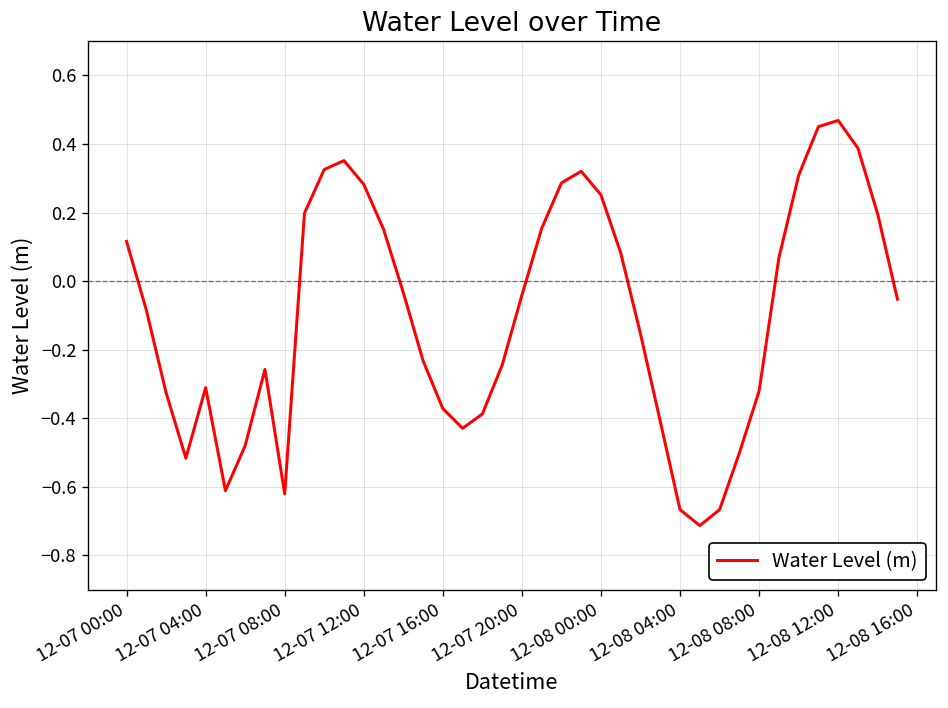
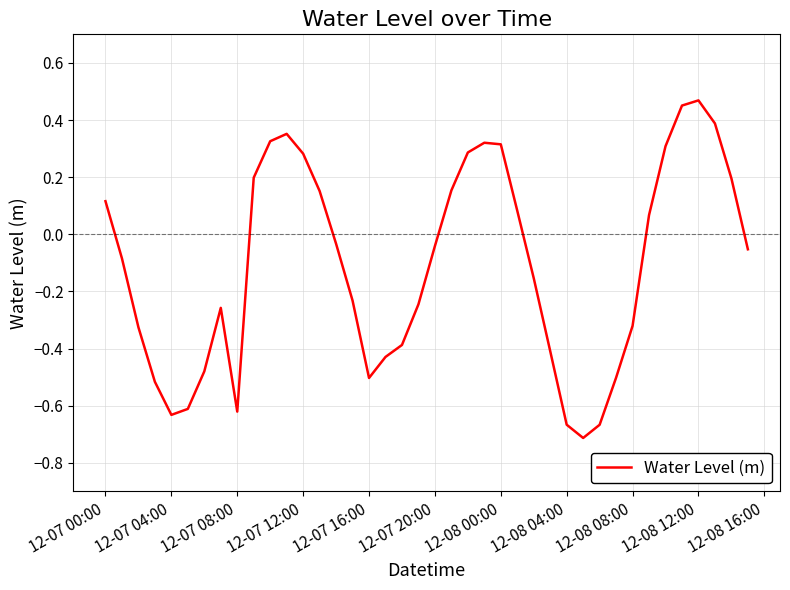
  {
    "12-07 00:00": 0.12,
-   "12-07 04:00": -0.31,
+   "12-07 04:00": -0.63,
    "12-07 08:00": -0.62,
    "12-07 12:00": 0.28,
-   "12-07 16:00": -0.37,
+   "12-07 16:00": -0.50,
    "12-07 20:00": -0.04,
-   "12-08 00:00": 0.25,
+   "12-08 00:00": 0.32,
    "12-08 04:00": -0.67,
    "12-08 08:00": -0.32,
    "12-08 12:00": 0.47
  }
